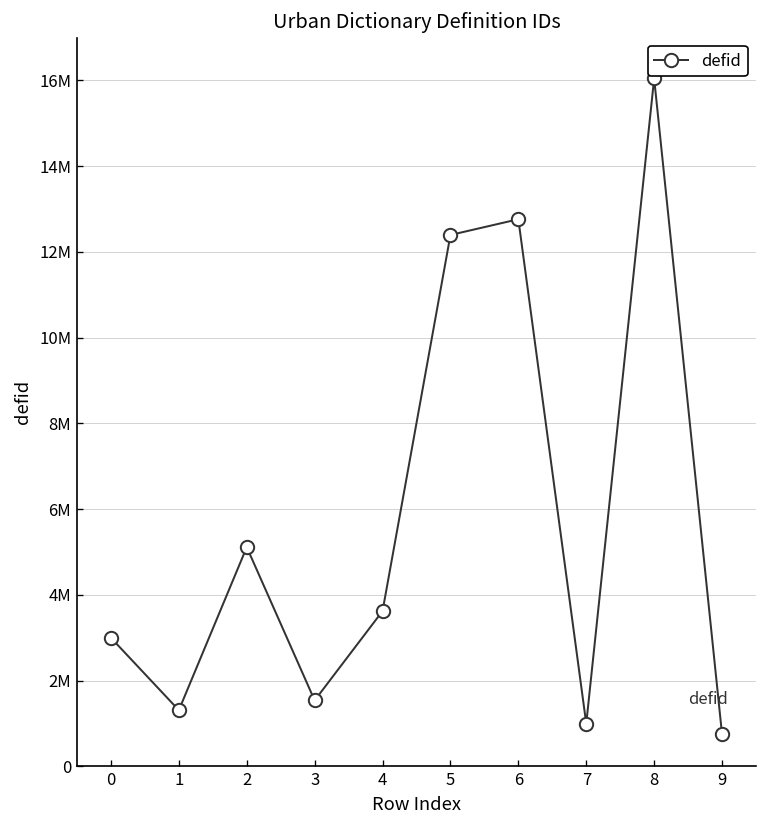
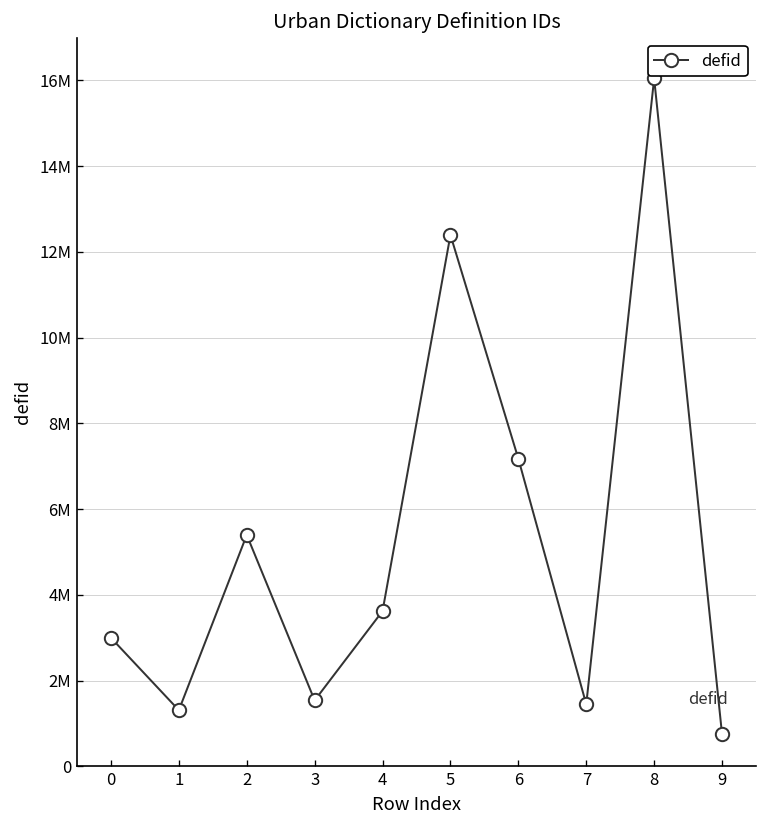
  {
    "0": 3000000,
    "1": 1300000,
-   "2": 5100000,
+   "2": 5400000,
    "3": 1500000,
    "4": 3600000,
    "5": 12400000,
-   "6": 12800000,
-   "7": 1000000,
+   "6": 7200000,
+   "7": 1400000,
    "8": 16000000,
    "9": 700000
  }
